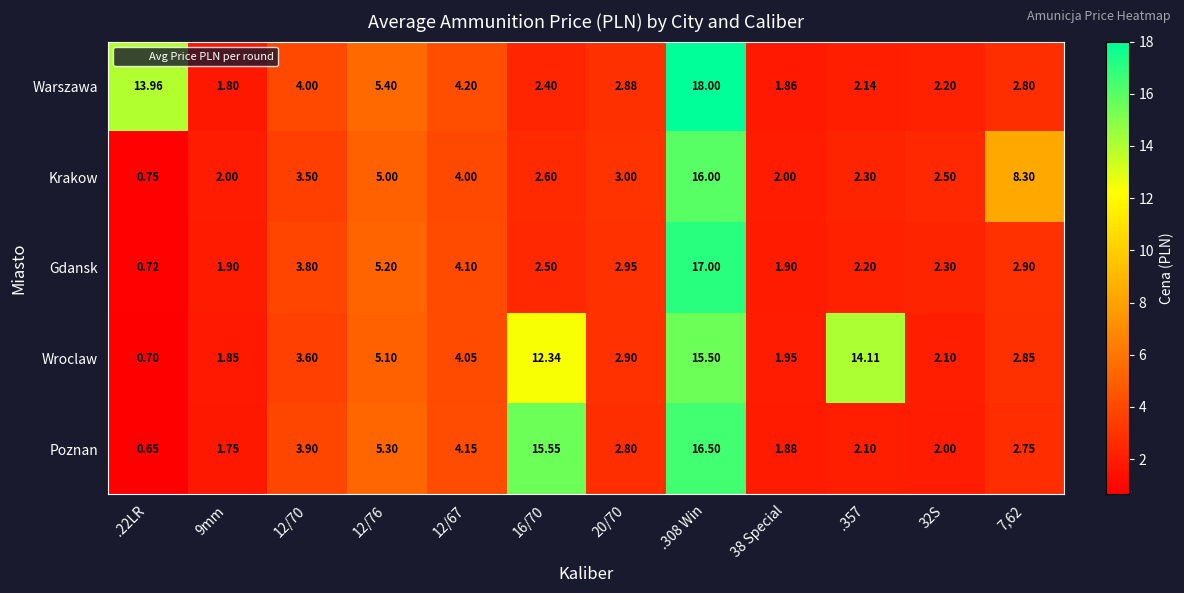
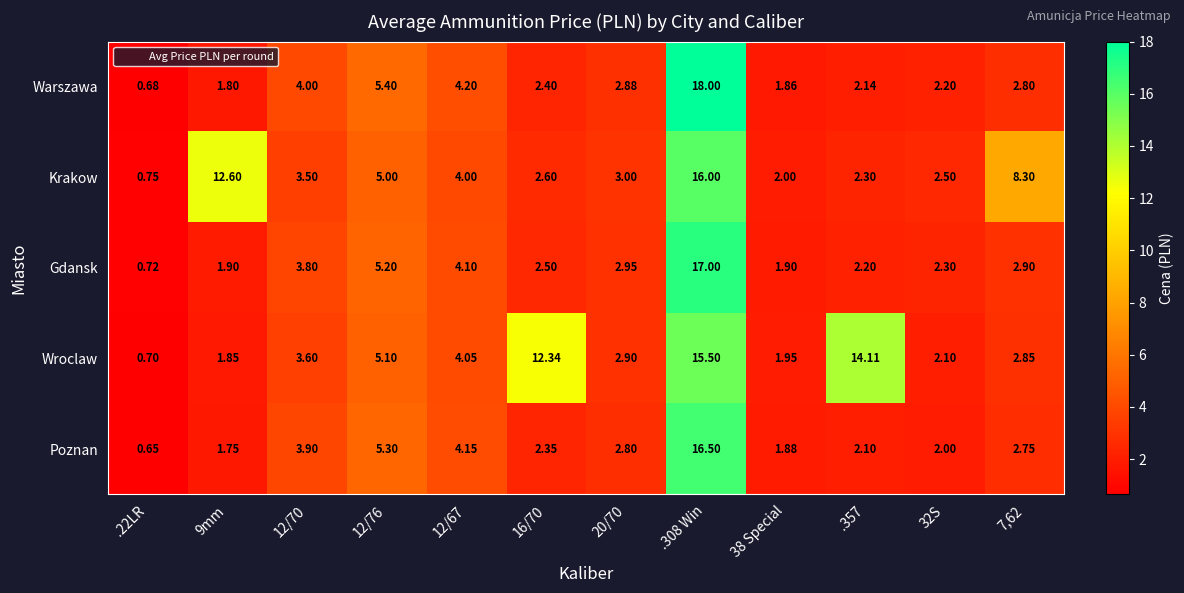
  {
    "Warszawa": {
-     ".22LR": 13.96,
+     ".22LR": 0.68,
      "9mm": 1.80,
      "12/70": 4.00,
      "12/76": 5.40,
      "12/67": 4.20,
      "16/70": 2.40,
      "20/70": 2.88,
      ".308 Win": 18.00,
      "38 Special": 1.86,
      ".357": 2.14,
      "32S": 2.20,
      "7,62": 2.80
    },
    "Krakow": {
      ".22LR": 0.75,
-     "9mm": 2.00,
+     "9mm": 12.60,
      "12/70": 3.50,
      "12/76": 5.00,
      "12/67": 4.00,
      "16/70": 2.60,
      "20/70": 3.00,
      ".308 Win": 16.00,
      "38 Special": 2.00,
      ".357": 2.30,
      "32S": 2.50,
      "7,62": 8.30
    },
    "Gdansk": {
      ".22LR": 0.72,
      "9mm": 1.90,
      "12/70": 3.80,
      "12/76": 5.20,
      "12/67": 4.10,
      "16/70": 2.50,
      "20/70": 2.95,
      ".308 Win": 17.00,
      "38 Special": 1.90,
      ".357": 2.20,
      "32S": 2.30,
      "7,62": 2.90
    },
    "Wroclaw": {
      ".22LR": 0.70,
      "9mm": 1.85,
      "12/70": 3.60,
      "12/76": 5.10,
      "12/67": 4.05,
      "16/70": 12.34,
      "20/70": 2.90,
      ".308 Win": 15.50,
      "38 Special": 1.95,
      ".357": 14.11,
      "32S": 2.10,
      "7,62": 2.85
    },
    "Poznan": {
      ".22LR": 0.65,
      "9mm": 1.75,
      "12/70": 3.90,
      "12/76": 5.30,
      "12/67": 4.15,
-     "16/70": 15.55,
+     "16/70": 2.35,
      "20/70": 2.80,
      ".308 Win": 16.50,
      "38 Special": 1.88,
      ".357": 2.10,
      "32S": 2.00,
      "7,62": 2.75
    }
  }
